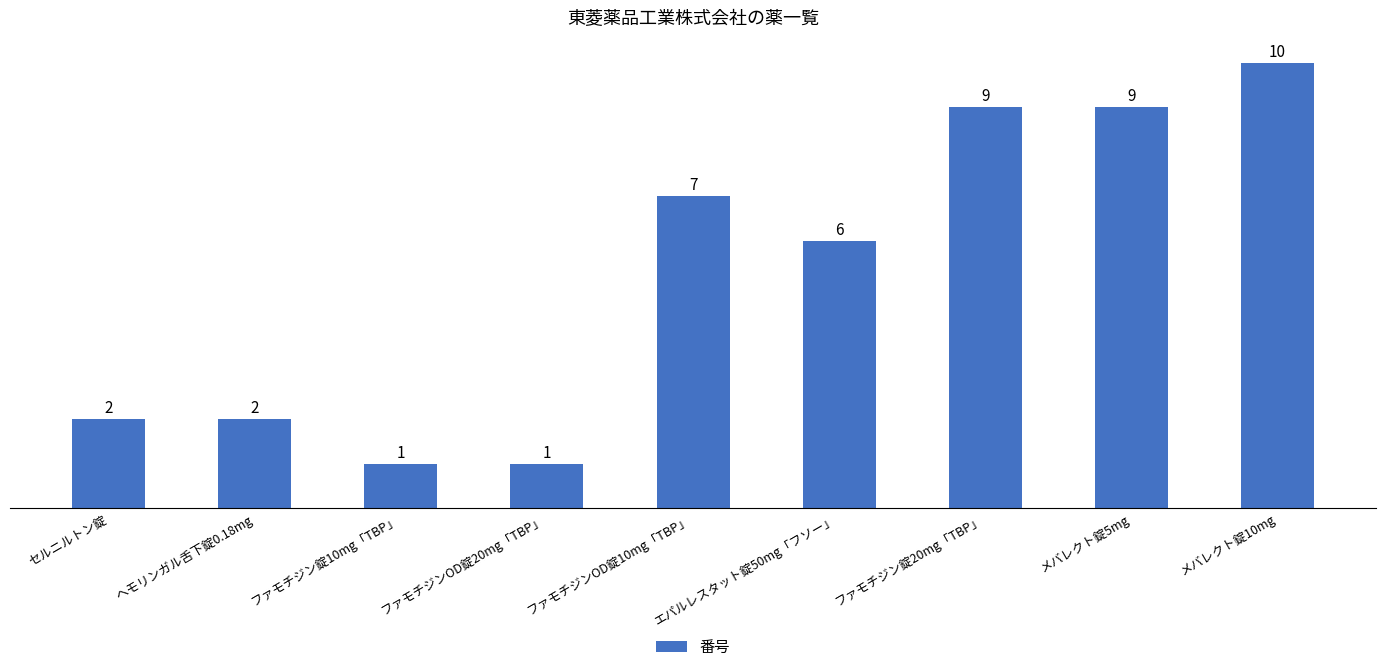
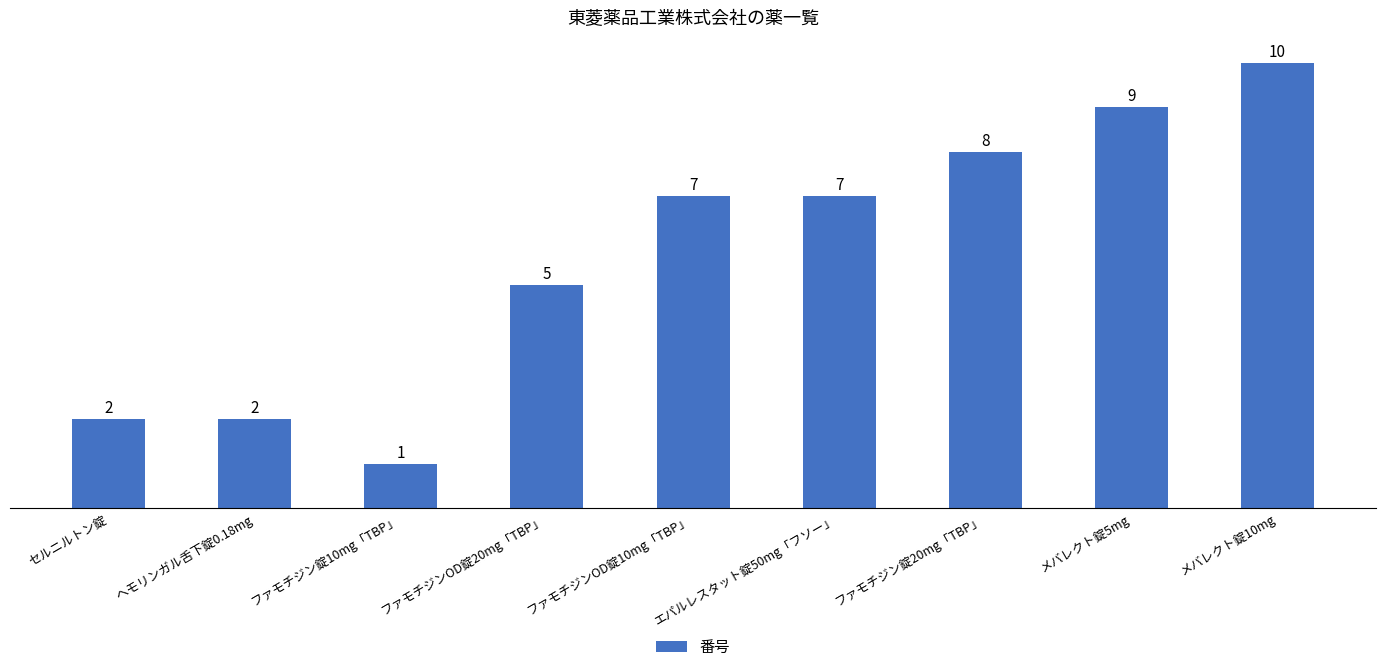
  {
    "セルニルトン錠": 2,
    "ヘモリンガル舌下錠0.18mg": 2,
    "ファモチジン錠10mg「TBP」": 1,
-   "ファモチジンOD錠20mg「TBP」": 1,
+   "ファモチジンOD錠20mg「TBP」": 5,
    "ファモチジンOD錠10mg「TBP」": 7,
-   "エパルレスタット錠50mg「フソー」": 6,
-   "ファモチジン錠20mg「TBP」": 9,
+   "エパルレスタット錠50mg「フソー」": 7,
+   "ファモチジン錠20mg「TBP」": 8,
    "メバレクト錠5mg": 9,
    "メバレクト錠10mg": 10
  }
